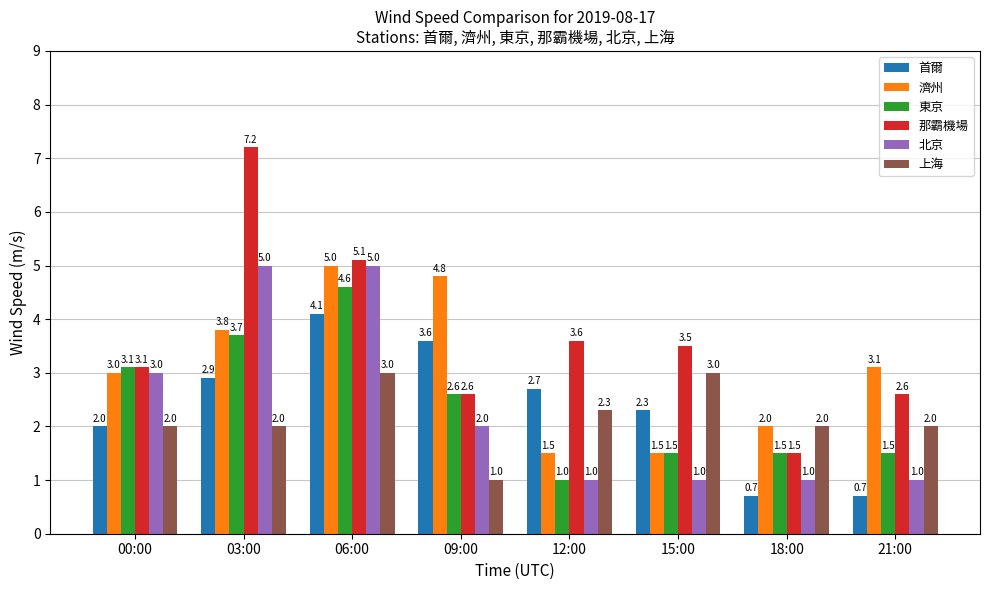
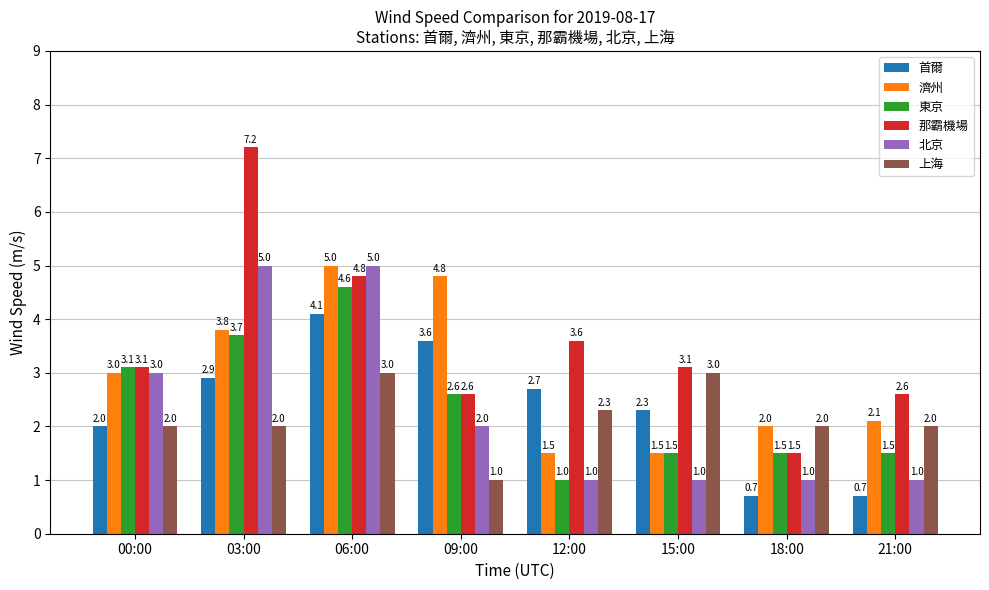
  {
    "首爾": {
      "00:00": 2.0,
      "03:00": 2.9,
      "06:00": 4.1,
      "09:00": 3.6,
      "12:00": 2.7,
      "15:00": 2.3,
      "18:00": 0.7,
      "21:00": 0.7
    },
    "濟州": {
      "00:00": 3.0,
      "03:00": 3.8,
      "06:00": 5.0,
      "09:00": 4.8,
      "12:00": 1.5,
      "15:00": 1.5,
      "18:00": 2.0,
-     "21:00": 3.1
+     "21:00": 2.1
    },
    "東京": {
      "00:00": 3.1,
      "03:00": 3.7,
      "06:00": 4.6,
      "09:00": 2.6,
      "12:00": 1.0,
      "15:00": 1.5,
      "18:00": 1.5,
      "21:00": 1.5
    },
    "那霸機場": {
      "00:00": 3.1,
      "03:00": 7.2,
-     "06:00": 5.1,
+     "06:00": 4.8,
      "09:00": 2.6,
      "12:00": 3.6,
-     "15:00": 3.5,
+     "15:00": 3.1,
      "18:00": 1.5,
      "21:00": 2.6
    },
    "北京": {
      "00:00": 3.0,
      "03:00": 5.0,
      "06:00": 5.0,
      "09:00": 2.0,
      "12:00": 1.0,
      "15:00": 1.0,
      "18:00": 1.0,
      "21:00": 1.0
    },
    "上海": {
      "00:00": 2.0,
      "03:00": 2.0,
      "06:00": 3.0,
      "09:00": 1.0,
      "12:00": 2.3,
      "15:00": 3.0,
      "18:00": 2.0,
      "21:00": 2.0
    }
  }
